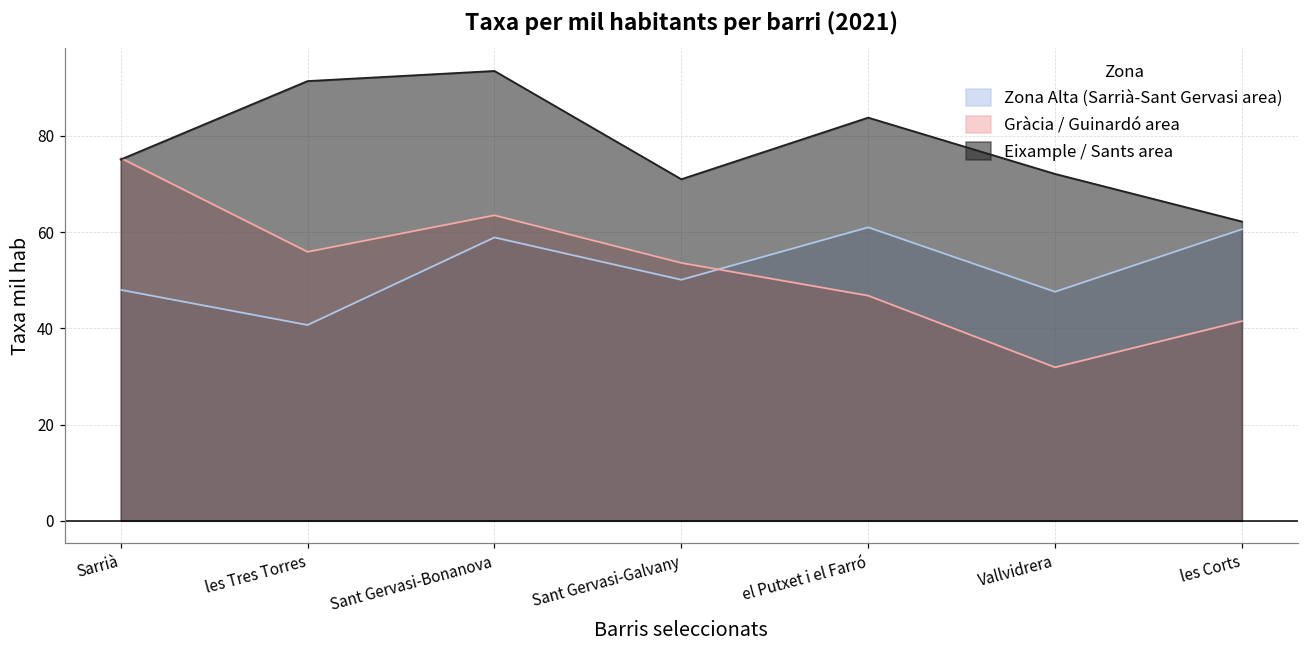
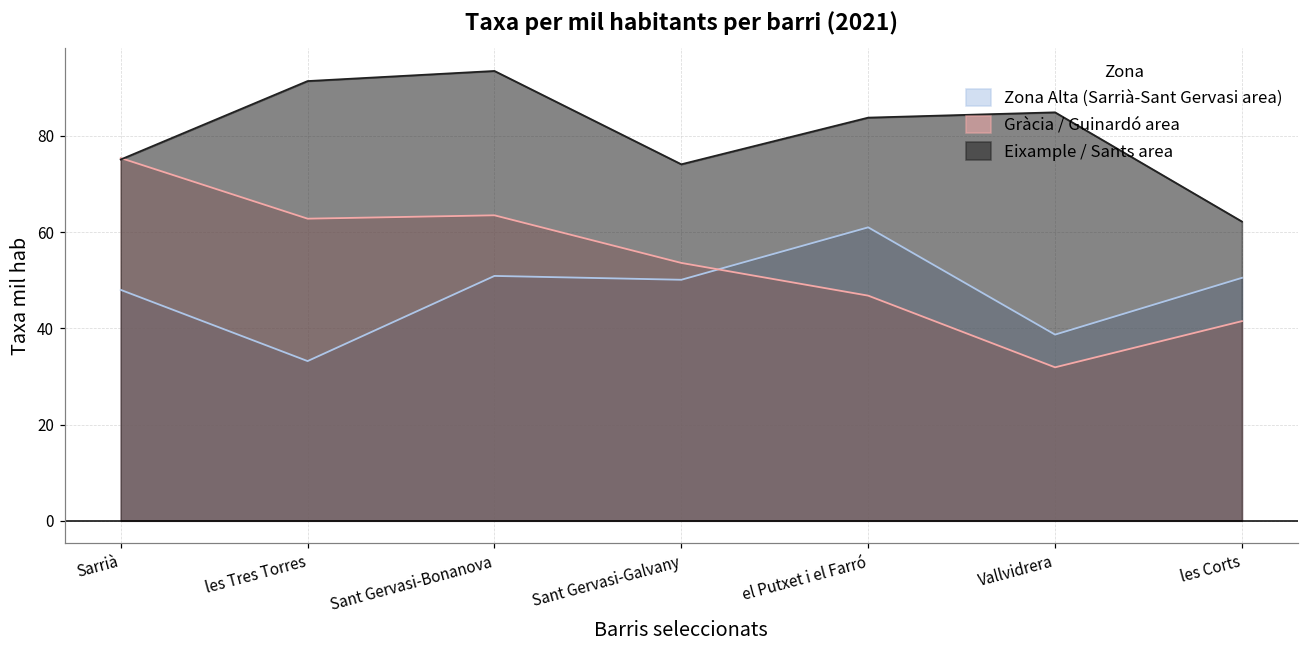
  {
    "Zona Alta (Sarrià-Sant Gervasi area)": {
      "Sarrià": 48,
-     "les Tres Torres": 41,
-     "Sant Gervasi-Bonanova": 59,
+     "les Tres Torres": 33,
+     "Sant Gervasi-Bonanova": 51,
      "Sant Gervasi-Galvany": 50,
      "el Putxet i el Farró": 61,
-     "Vallvidrera": 48,
-     "les Corts": 61
+     "Vallvidrera": 39,
+     "les Corts": 51
    },
    "Gràcia / Guinardó area": {
-     "les Tres Torres": 56,
+     "les Tres Torres": 63,
      "Sant Gervasi-Bonanova": 64,
      "Sant Gervasi-Galvany": 54,
      "el Putxet i el Farró": 47,
      "Vallvidrera": 32,
      "les Corts": 42
    },
    "Eixample / Sants area": {
      "les Tres Torres": 91,
      "Sant Gervasi-Bonanova": 94,
-     "Sant Gervasi-Galvany": 71,
+     "Sant Gervasi-Galvany": 74,
      "el Putxet i el Farró": 84,
-     "Vallvidrera": 72,
+     "Vallvidrera": 85,
      "les Corts": 62
    }
  }
